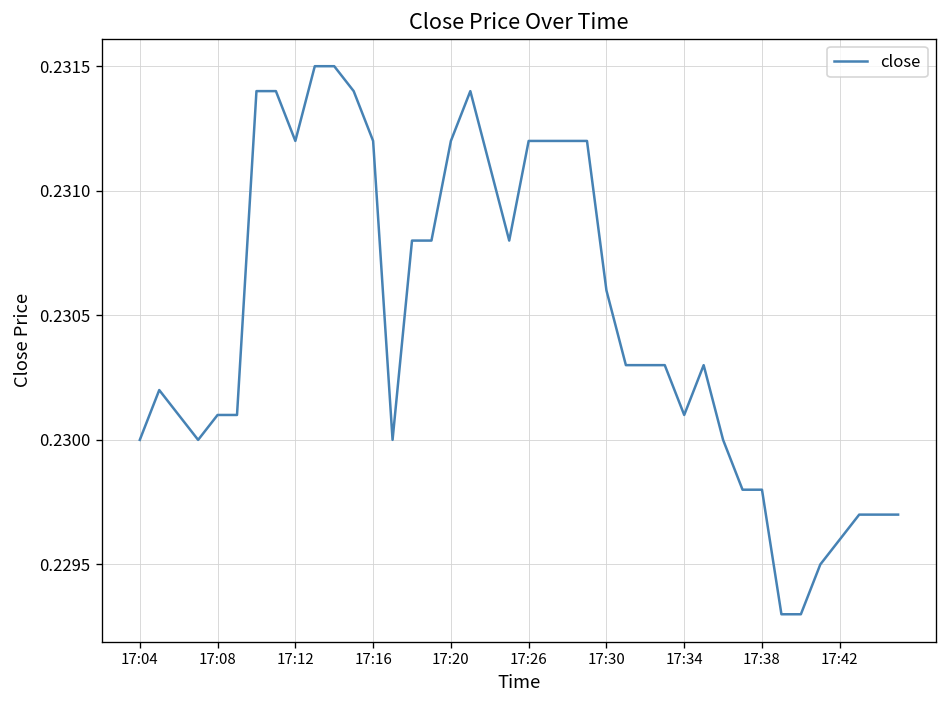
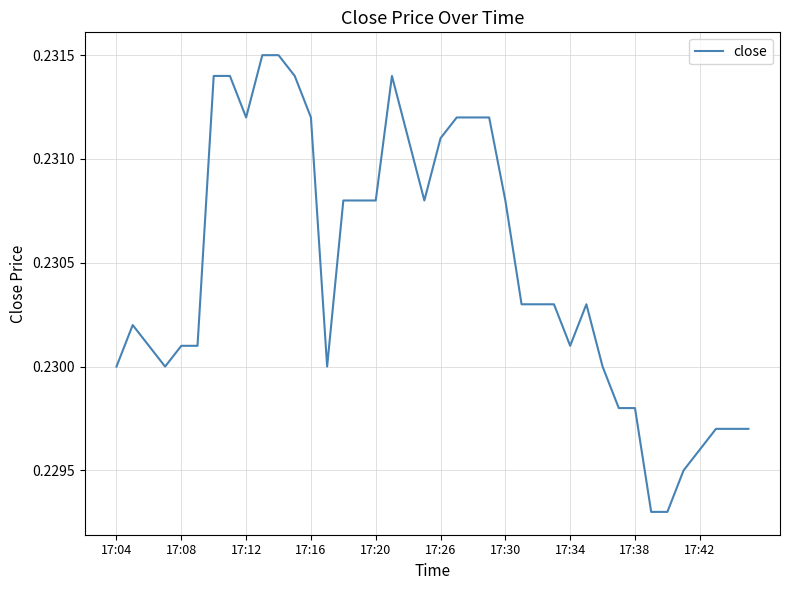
  {
    "17:04": 0.2300,
    "17:08": 0.2301,
    "17:12": 0.2312,
    "17:16": 0.2312,
-   "17:20": 0.2312,
-   "17:26": 0.2312,
-   "17:30": 0.2306,
+   "17:20": 0.2308,
+   "17:26": 0.2311,
+   "17:30": 0.2308,
    "17:34": 0.2301,
    "17:38": 0.2298,
    "17:42": 0.2296
  }
